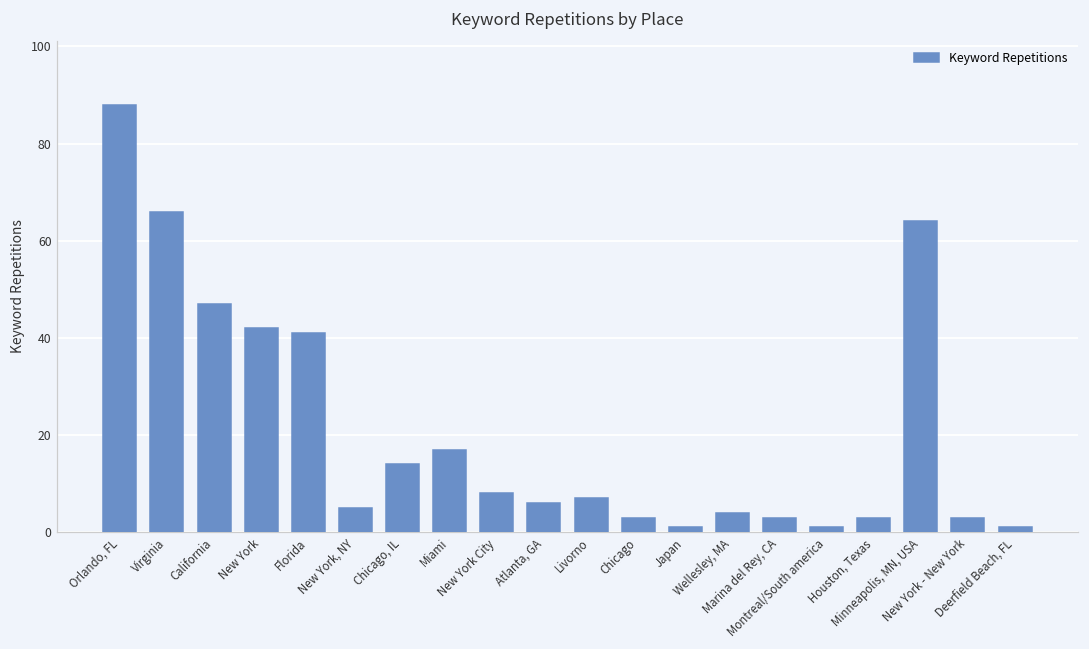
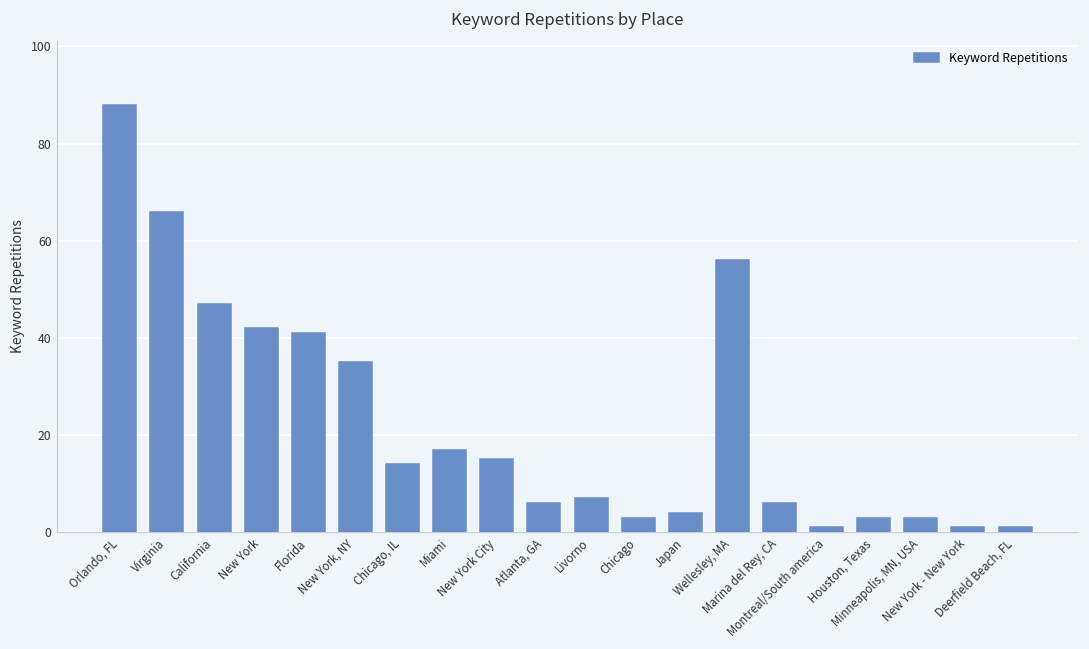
  {
    "Orlando, FL": 88,
    "Virginia": 66,
    "California": 47,
    "New York": 42,
    "Florida": 41,
-   "New York, NY": 5,
+   "New York, NY": 35,
    "Chicago, IL": 14,
    "Miami": 17,
-   "New York City": 8,
+   "New York City": 15,
    "Atlanta, GA": 6,
    "Livorno": 7,
    "Chicago": 3,
-   "Japan": 1,
-   "Wellesley, MA": 4,
-   "Marina del Rey, CA": 3,
+   "Japan": 4,
+   "Wellesley, MA": 56,
+   "Marina del Rey, CA": 6,
    "Montreal/South america": 1,
    "Houston, Texas": 3,
-   "Minneapolis, MN, USA": 64,
-   "New York - New York": 3,
+   "Minneapolis, MN, USA": 3,
+   "New York - New York": 1,
    "Deerfield Beach, FL": 1
  }
